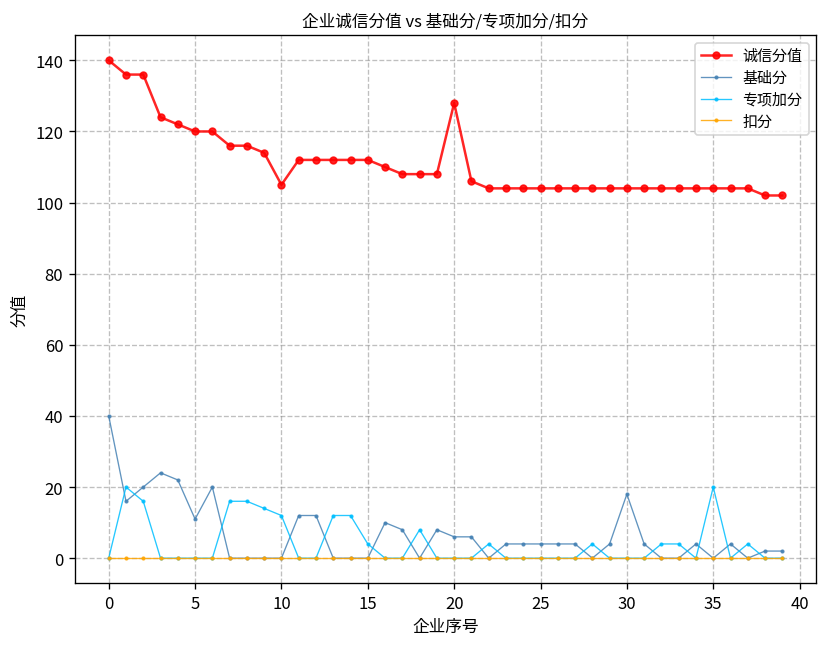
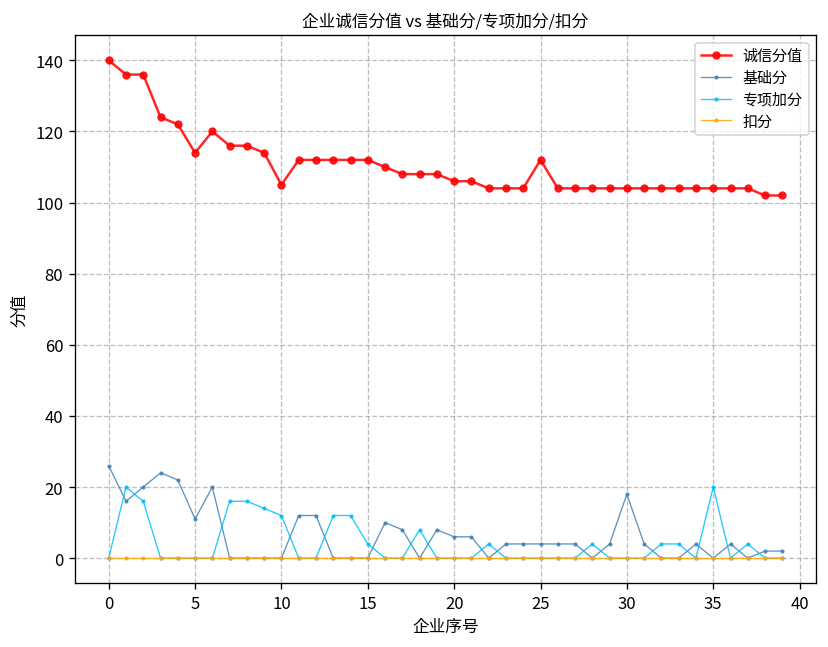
  {
    "诚信分值": {
      "0": 140,
-     "5": 120,
+     "5": 114,
      "10": 105,
      "15": 112,
-     "20": 128,
-     "25": 104,
+     "20": 106,
+     "25": 112,
      "30": 104,
      "35": 104
    },
    "基础分": {
-     "0": 40,
+     "0": 26,
      "5": 11,
      "20": 6,
      "25": 4,
      "30": 18
    },
    "专项加分": {
      "10": 12,
      "15": 4,
      "35": 20
    }
  }
